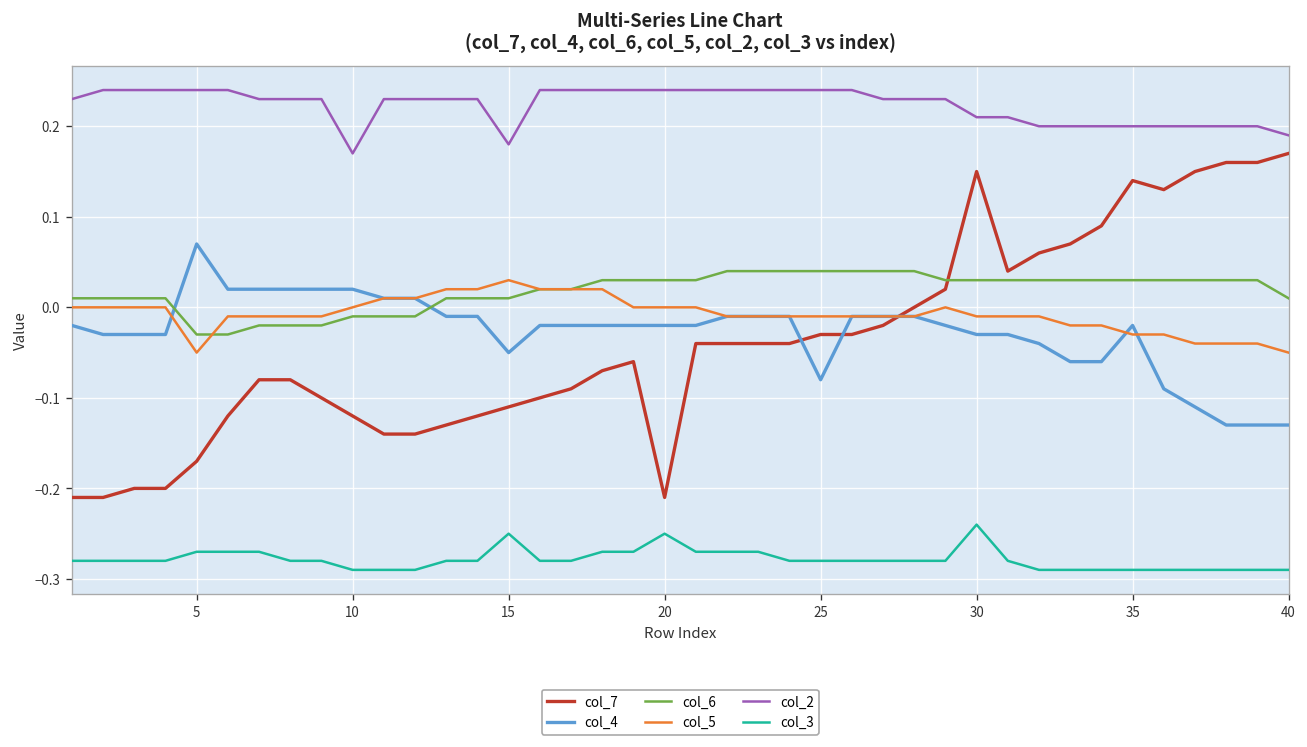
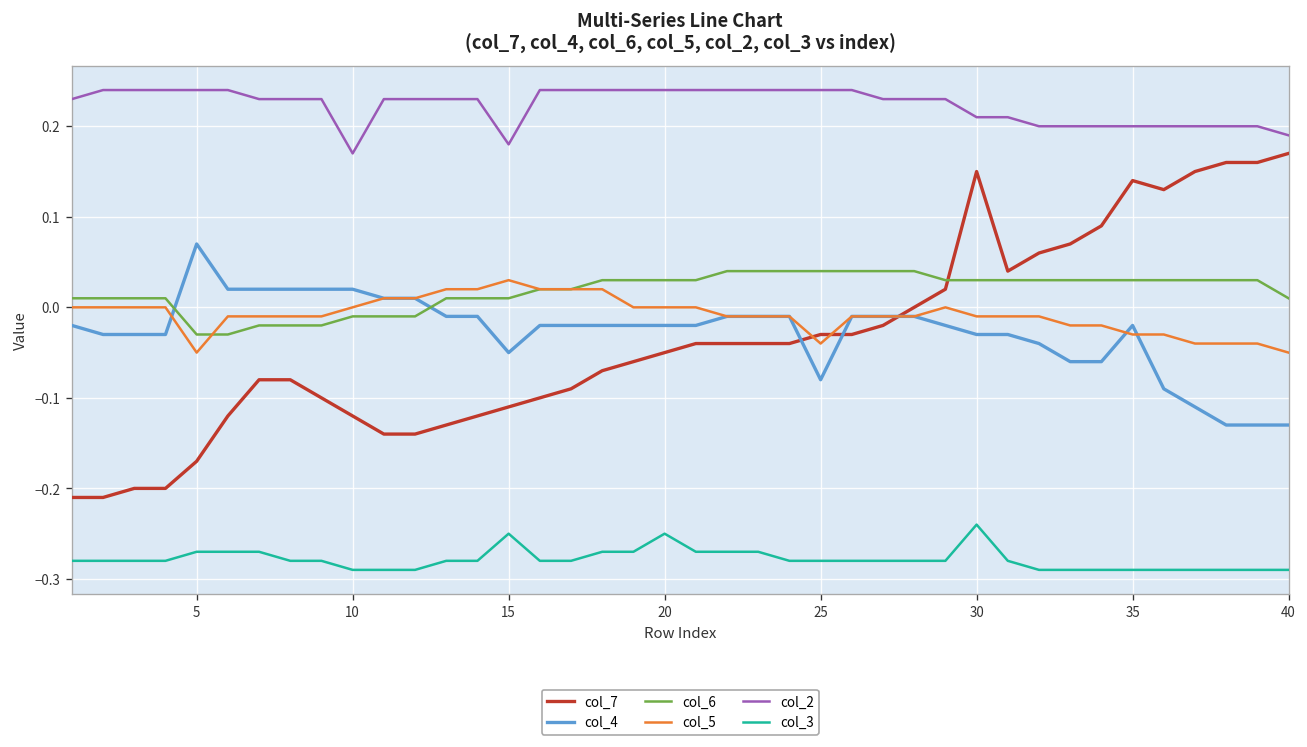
  {
    "col_7": {
      "5": -0.17,
      "10": -0.12,
      "15": -0.11,
-     "20": -0.21,
+     "20": -0.05,
      "25": -0.03,
      "30": 0.15,
      "35": 0.14,
      "40": 0.17
    },
    "col_4": {
      "5": 0.07,
      "10": 0.02,
      "15": -0.05,
      "20": -0.02,
      "25": -0.08,
      "30": -0.03,
      "35": -0.02,
      "40": -0.13
    },
    "col_6": {
      "5": -0.03,
      "10": -0.01,
      "15": 0.01,
      "20": 0.03,
      "25": 0.04,
      "30": 0.03,
      "35": 0.03,
      "40": 0.01
    },
    "col_5": {
      "5": -0.05,
      "10": 0.00,
      "15": 0.03,
      "20": 0.00,
-     "25": -0.01,
+     "25": -0.04,
      "30": -0.01,
      "35": -0.03,
      "40": -0.05
    },
    "col_2": {
      "5": 0.24,
      "10": 0.17,
      "15": 0.18,
      "20": 0.24,
      "25": 0.24,
      "30": 0.21,
      "35": 0.20,
      "40": 0.19
    },
    "col_3": {
      "5": -0.27,
      "10": -0.29,
      "15": -0.25,
      "20": -0.25,
      "25": -0.28,
      "30": -0.24,
      "35": -0.29,
      "40": -0.29
    }
  }
